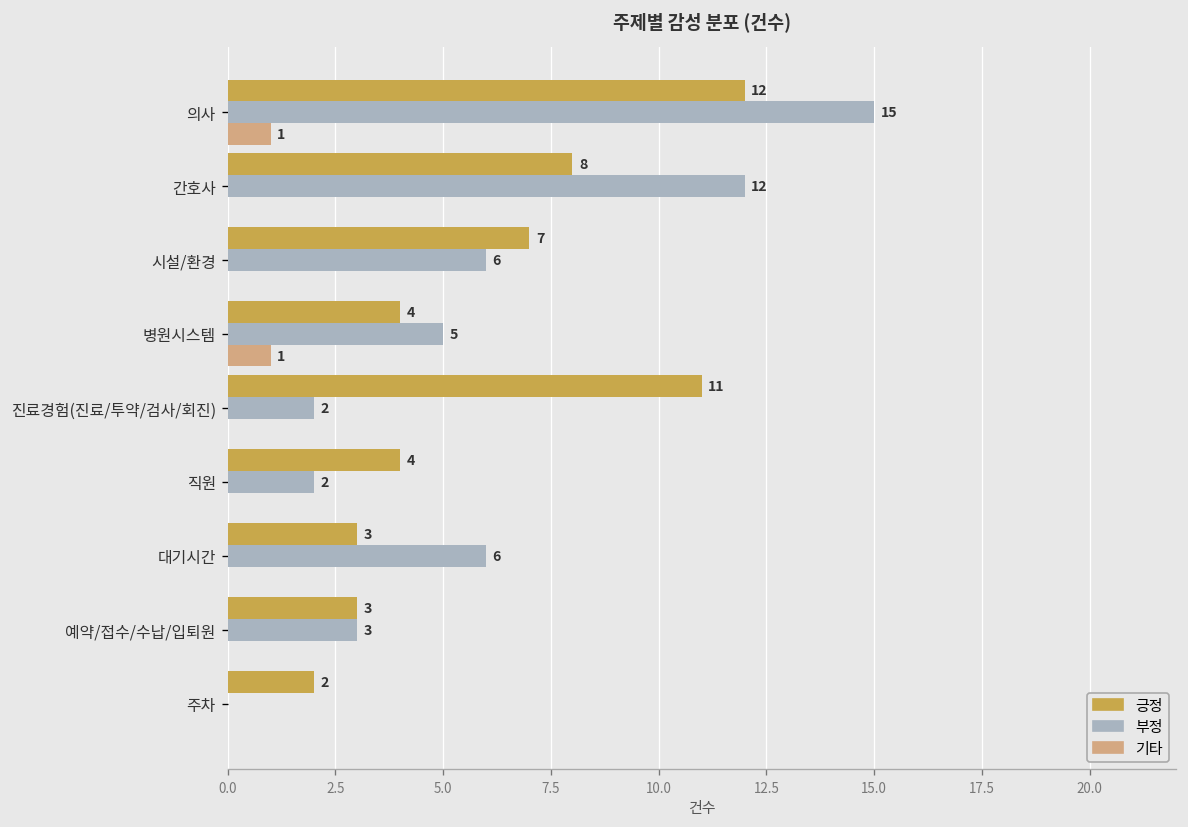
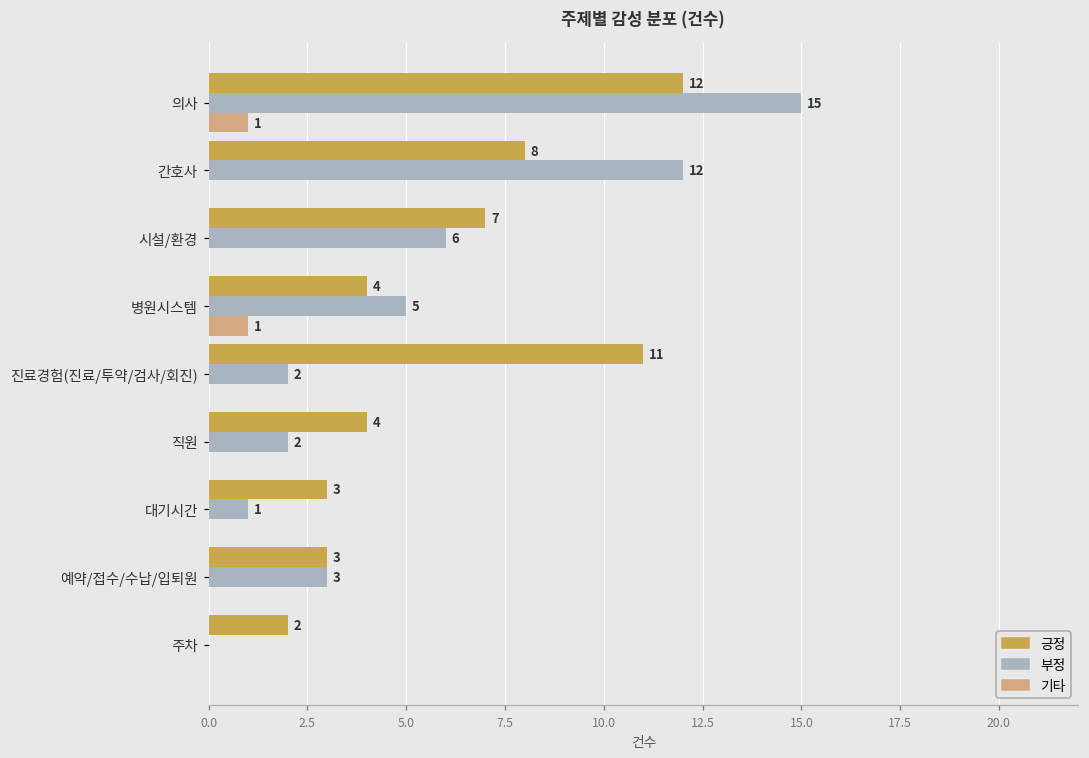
  {
    "부정": {
      "의사": 15,
      "간호사": 12,
      "시설/환경": 6,
      "병원시스템": 5,
      "진료경험(진료/투약/검사/회진)": 2,
      "직원": 2,
-     "대기시간": 6,
+     "대기시간": 1,
      "예약/접수/수납/입퇴원": 3
    }
  }
